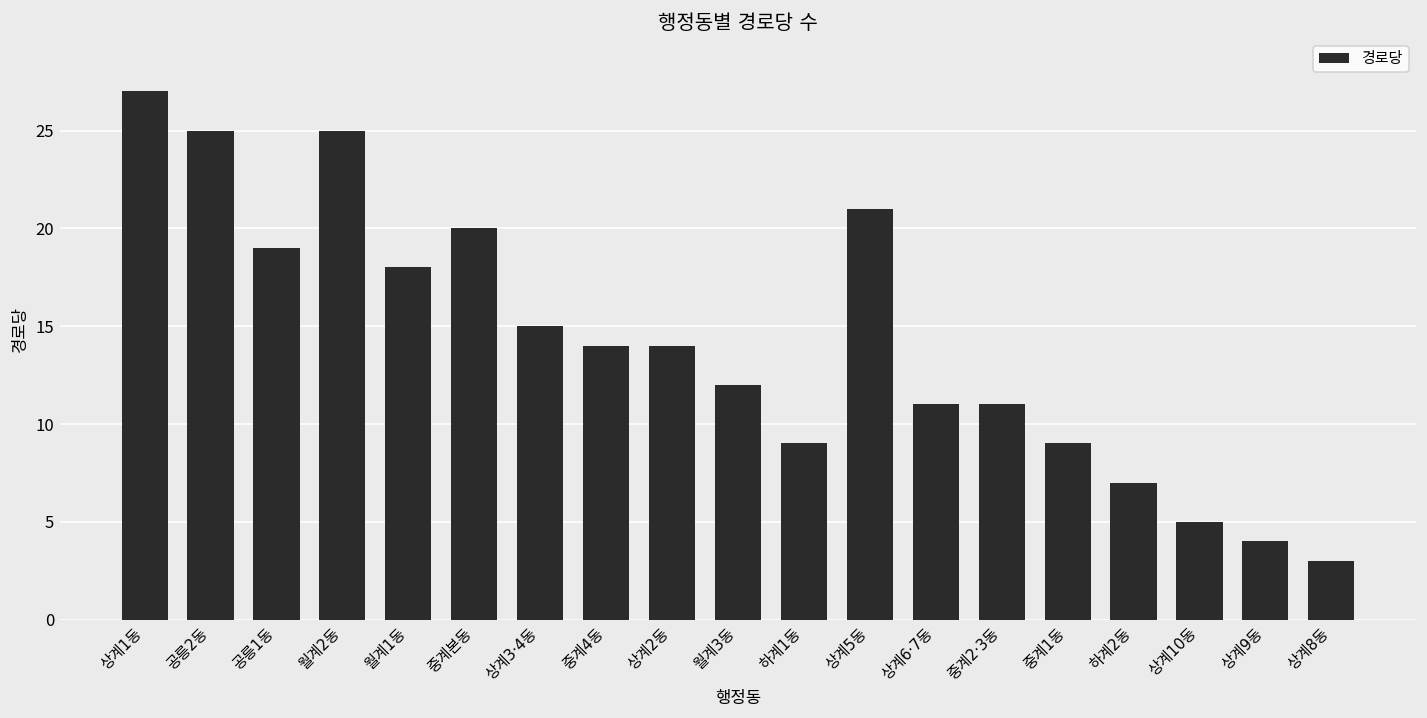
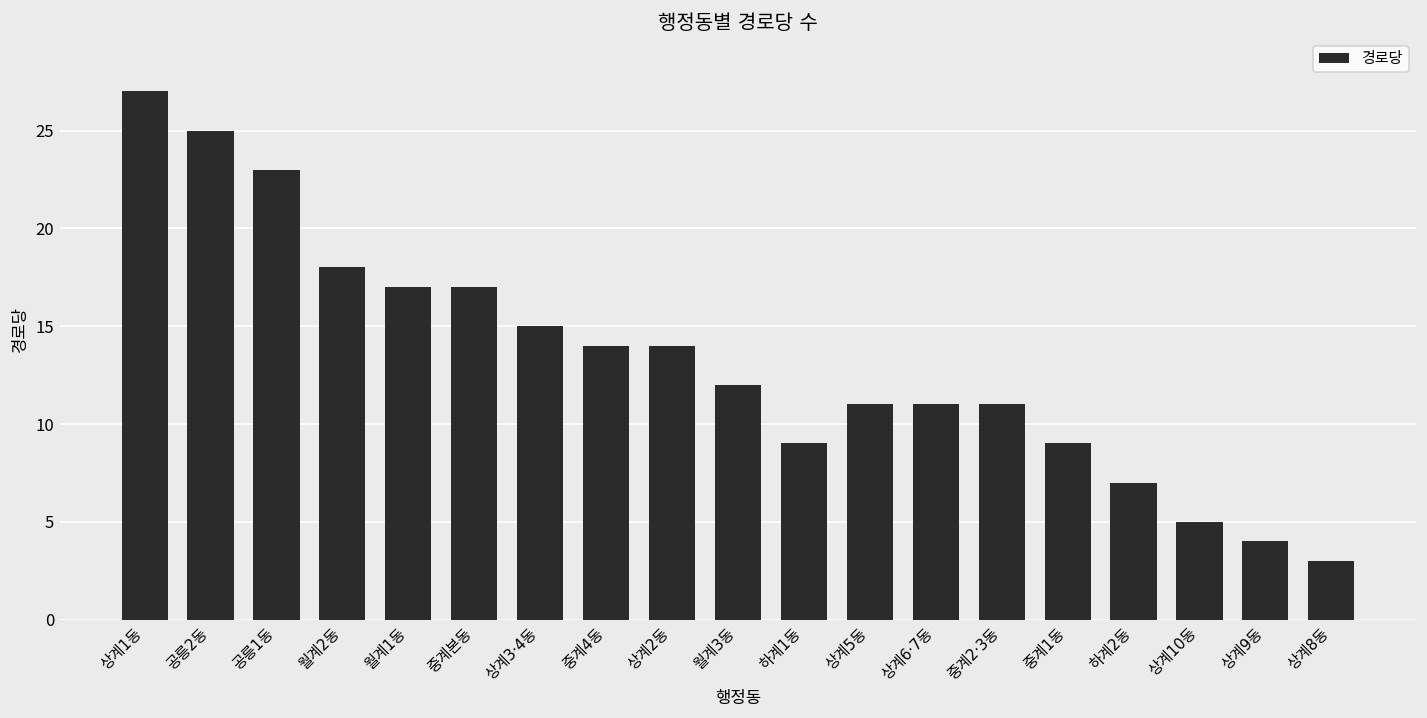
  {
    "상계1동": 27,
    "공릉2동": 25,
-   "공릉1동": 19,
-   "월계2동": 25,
-   "월계1동": 18,
-   "중계본동": 20,
+   "공릉1동": 23,
+   "월계2동": 18,
+   "월계1동": 17,
+   "중계본동": 17,
    "상계3·4동": 15,
    "중계4동": 14,
    "상계2동": 14,
    "월계3동": 12,
    "하계1동": 9,
-   "상계5동": 21,
+   "상계5동": 11,
    "상계6·7동": 11,
    "중계2·3동": 11,
    "중계1동": 9,
    "하계2동": 7,
    "상계10동": 5,
    "상계9동": 4,
    "상계8동": 3
  }
